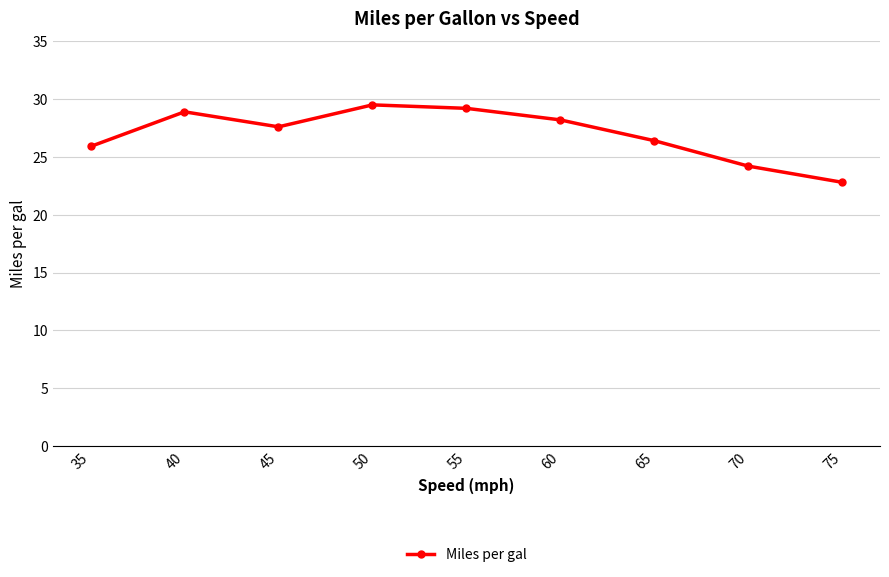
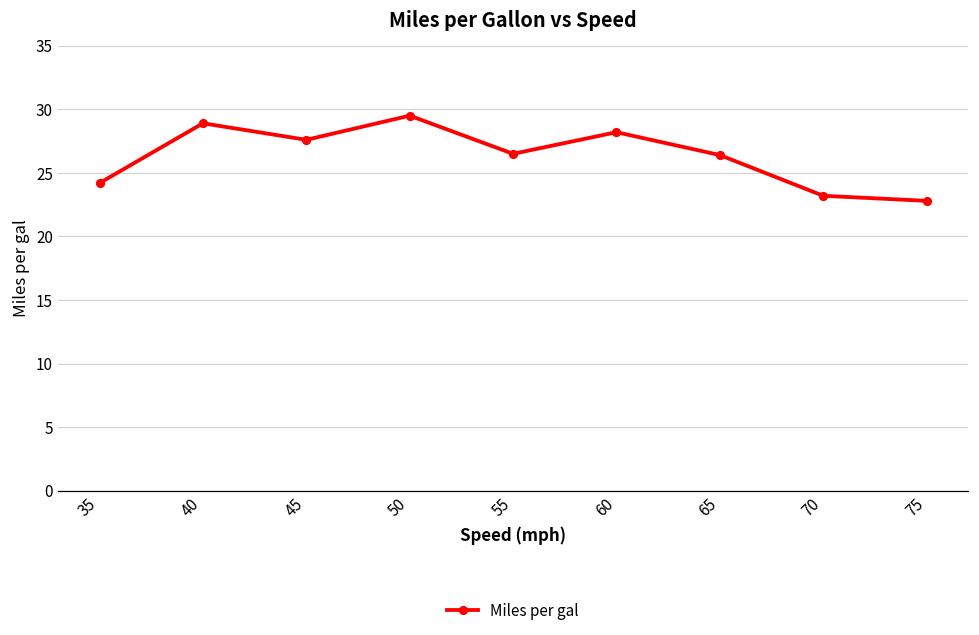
  {
-   "35": 25.9,
+   "35": 24.2,
    "40": 28.9,
    "45": 27.6,
    "50": 29.5,
-   "55": 29.2,
+   "55": 26.5,
    "60": 28.2,
    "65": 26.4,
-   "70": 24.2,
+   "70": 23.2,
    "75": 22.8
  }
